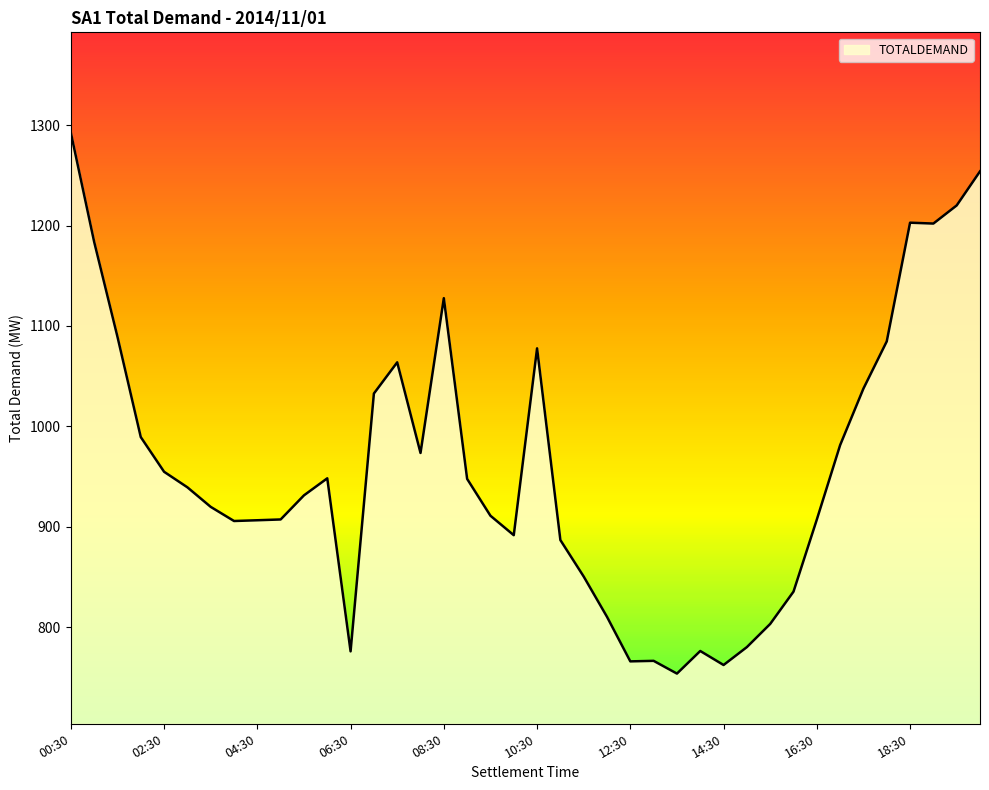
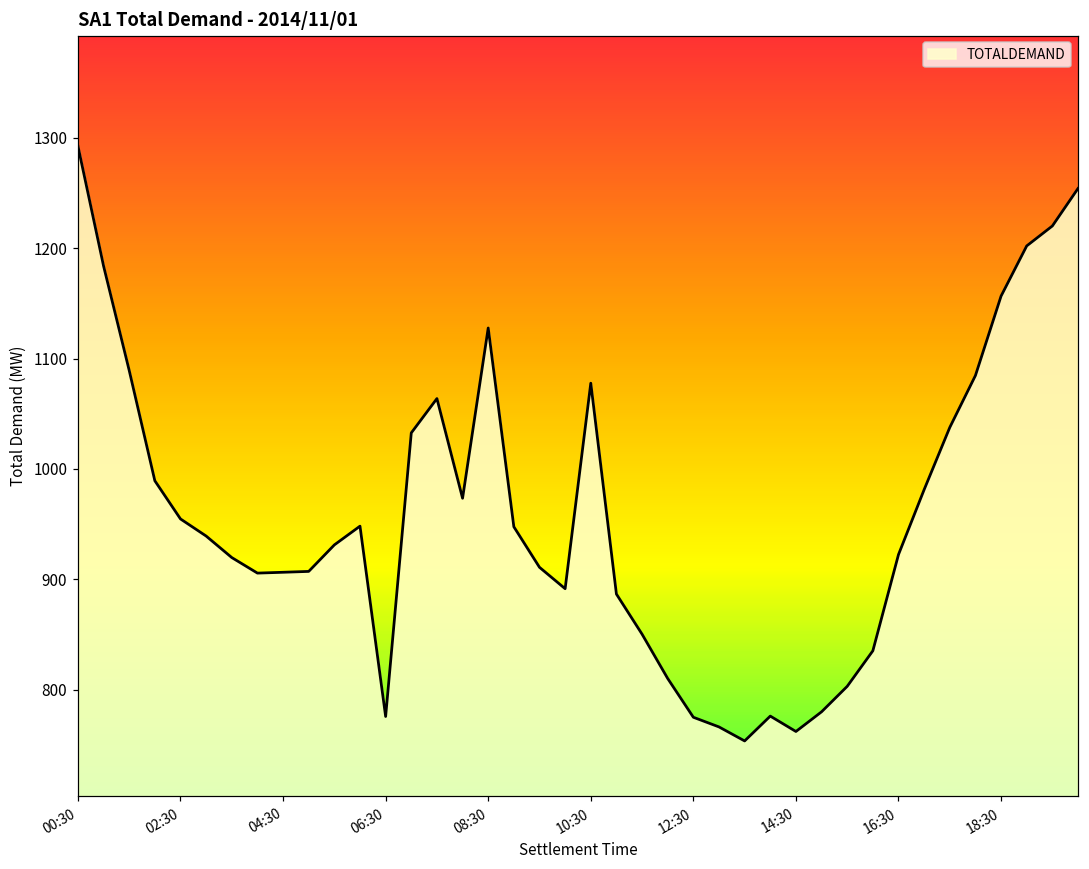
  {
    "00:30": 1293,
    "02:30": 955,
    "04:30": 906,
    "06:30": 776,
    "08:30": 1128,
    "10:30": 1078,
-   "12:30": 766,
+   "12:30": 775,
    "14:30": 762,
-   "16:30": 907,
-   "18:30": 1203
+   "16:30": 922,
+   "18:30": 1157
  }
